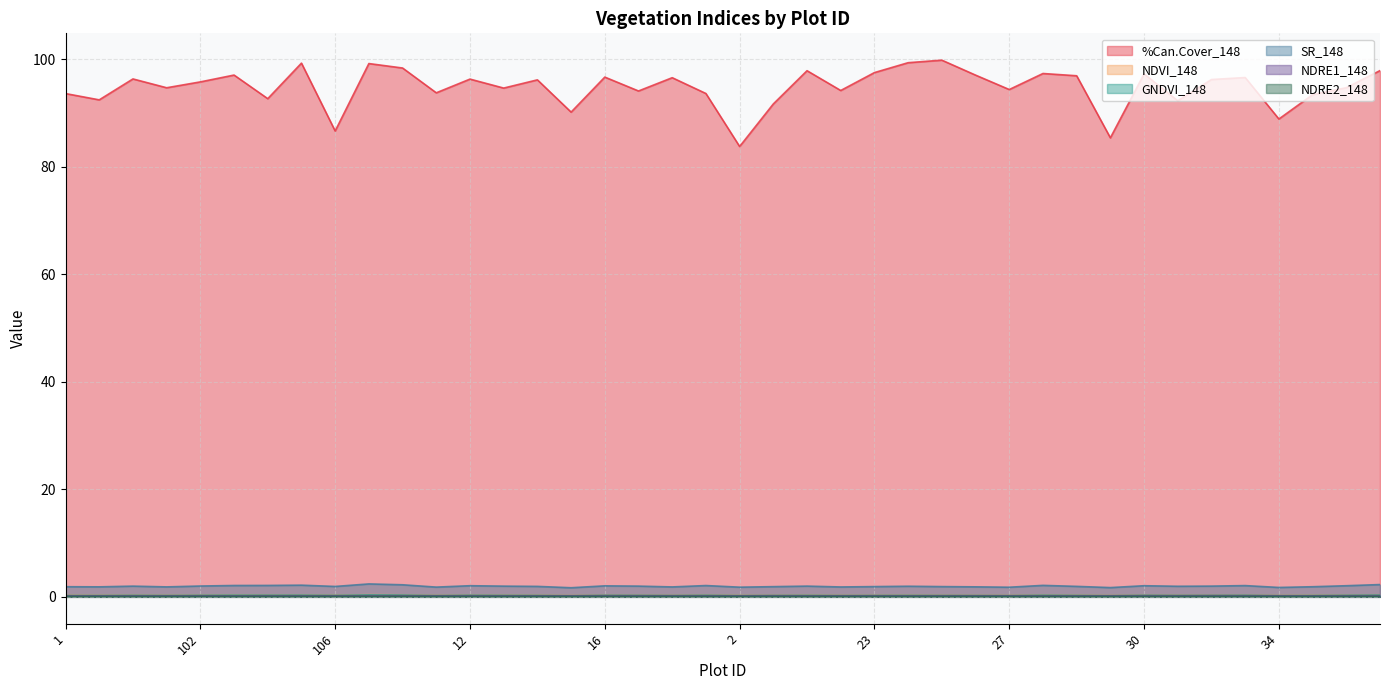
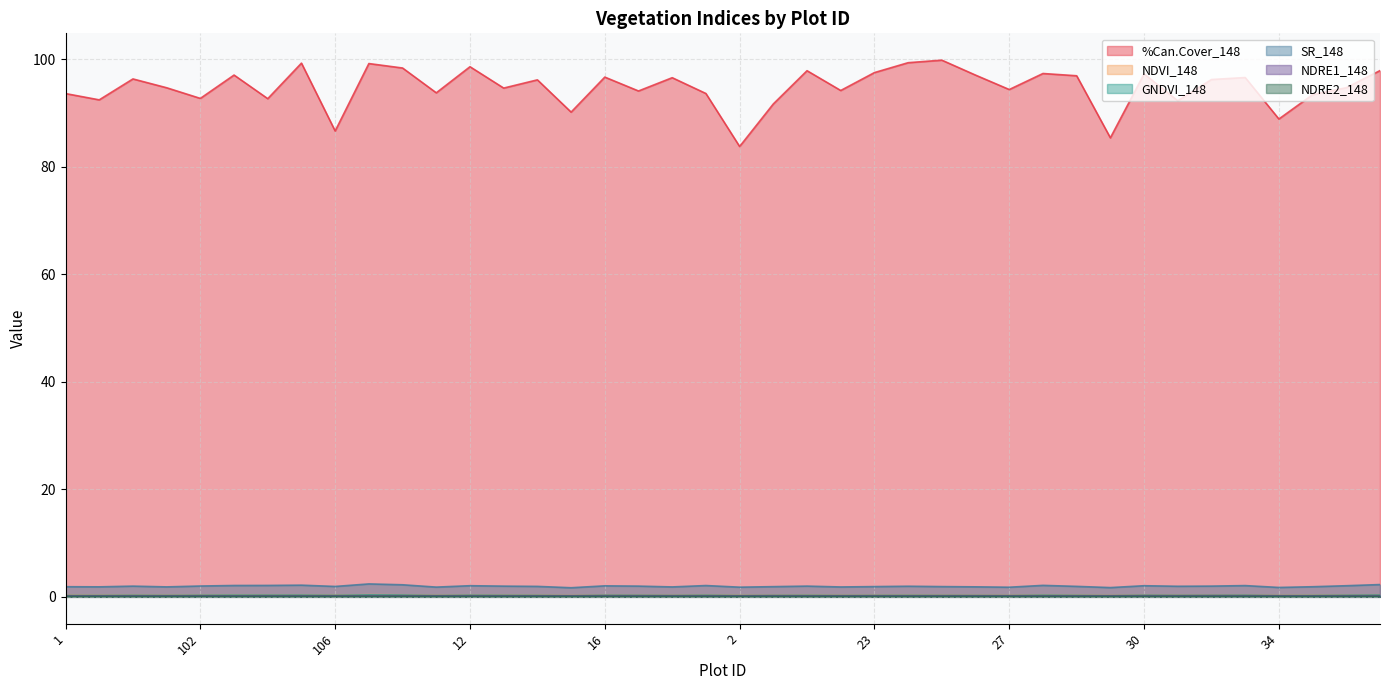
  {
    "%Can.Cover_148": {
-     "102": 96,
+     "102": 93,
      "106": 87,
-     "12": 96,
+     "12": 99,
      "16": 97
    }
  }
